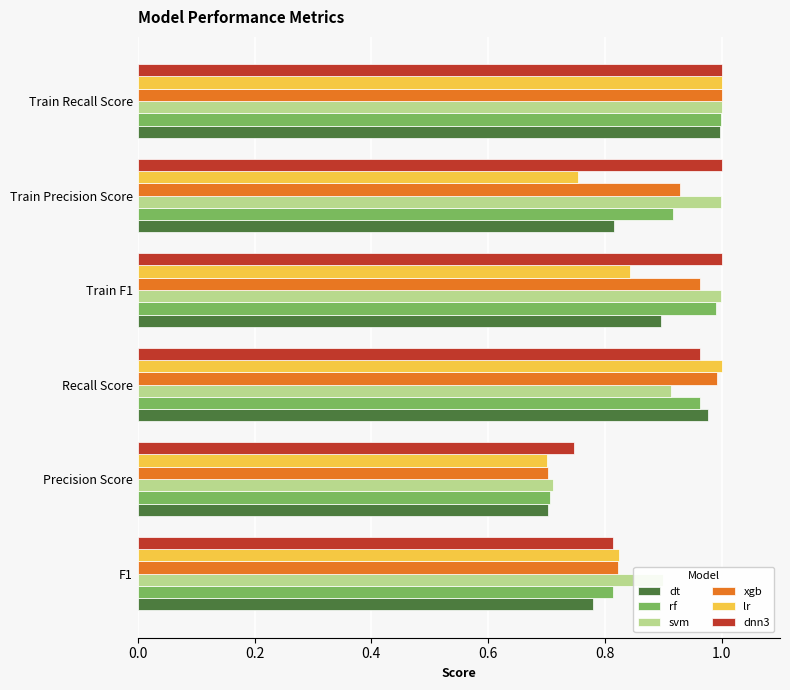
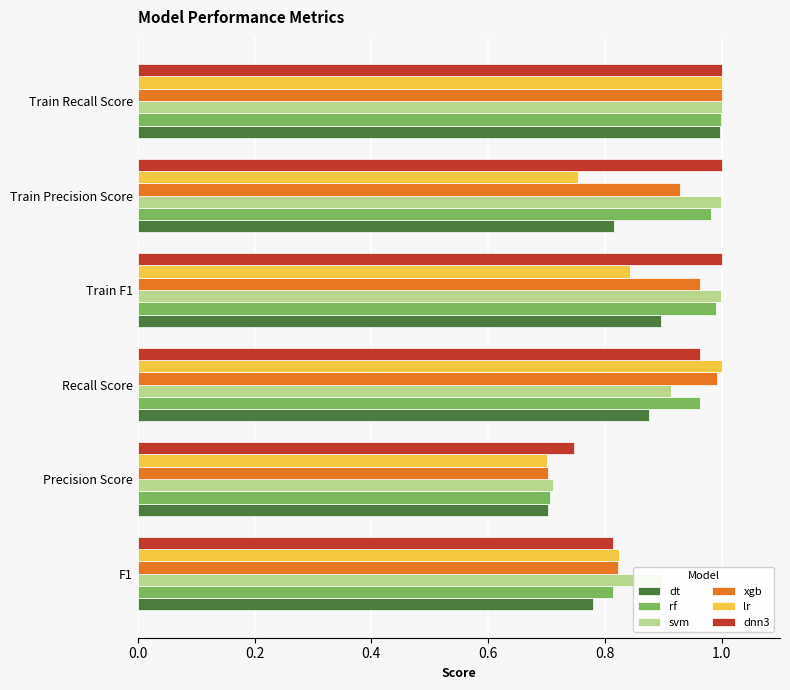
  {
    "dt": {
      "Train Recall Score": 1.00,
      "Train Precision Score": 0.82,
      "Train F1": 0.90,
-     "Recall Score": 0.98,
+     "Recall Score": 0.88,
      "Precision Score": 0.70,
      "F1": 0.78
    },
    "rf": {
      "Train Recall Score": 1.00,
-     "Train Precision Score": 0.92,
+     "Train Precision Score": 0.98,
      "Train F1": 0.99,
      "Recall Score": 0.96,
      "Precision Score": 0.71,
      "F1": 0.81
    },
    "svm": {
      "Train Recall Score": 1.00,
      "Train Precision Score": 1.00,
      "Train F1": 1.00,
      "Recall Score": 0.91,
      "Precision Score": 0.71
    },
    "xgb": {
      "Train Recall Score": 1.00,
      "Train Precision Score": 0.93,
      "Train F1": 0.96,
      "Recall Score": 0.99,
      "Precision Score": 0.70,
      "F1": 0.82
    },
    "lr": {
      "Train Recall Score": 1.00,
      "Train Precision Score": 0.75,
      "Train F1": 0.84,
      "Recall Score": 1.00,
      "Precision Score": 0.70,
      "F1": 0.82
    },
    "dnn3": {
      "Train Recall Score": 1.00,
      "Train Precision Score": 1.00,
      "Train F1": 1.00,
      "Recall Score": 0.96,
      "Precision Score": 0.75,
      "F1": 0.81
    }
  }
